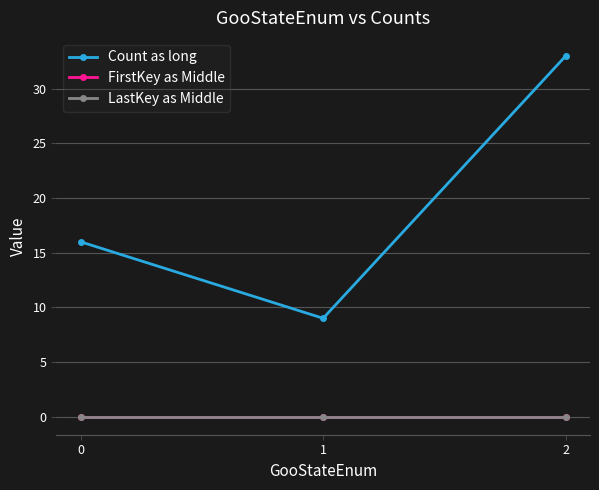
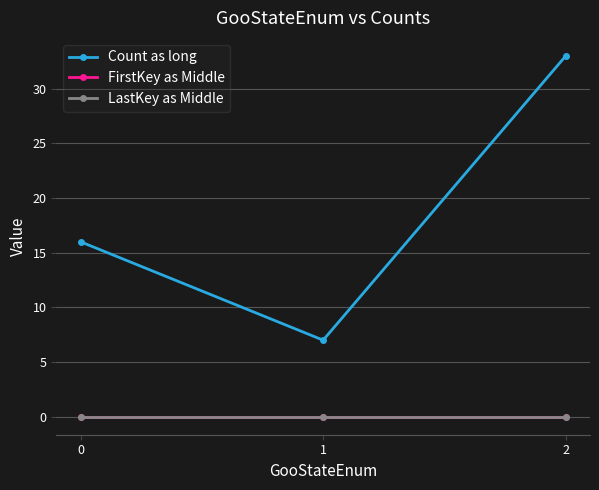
  {
    "Count as long": {
      "0": 16,
-     "1": 9,
+     "1": 7,
      "2": 33
    },
    "LastKey as Middle": {
      "0": 0,
      "1": 0,
      "2": 0
    }
  }
